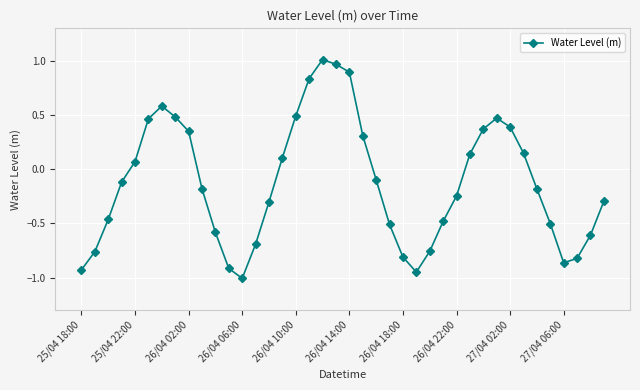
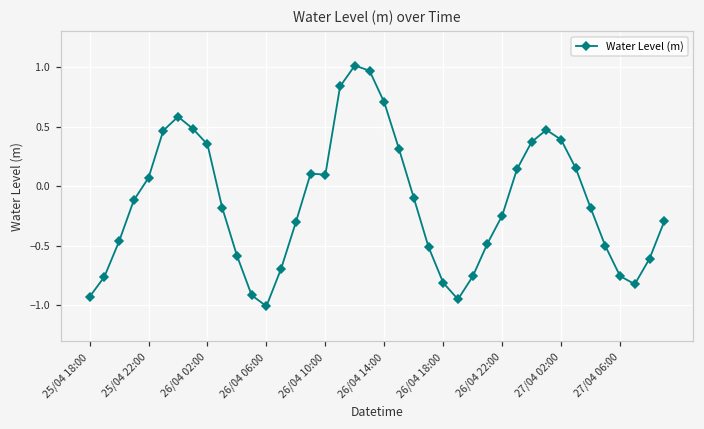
  {
    "25/04 18:00": -0.93,
    "25/04 22:00": 0.07,
    "26/04 02:00": 0.35,
    "26/04 06:00": -1.01,
-   "26/04 10:00": 0.49,
-   "26/04 14:00": 0.90,
+   "26/04 10:00": 0.10,
+   "26/04 14:00": 0.70,
    "26/04 18:00": -0.81,
    "26/04 22:00": -0.25,
    "27/04 02:00": 0.39,
-   "27/04 06:00": -0.86
+   "27/04 06:00": -0.75
  }
